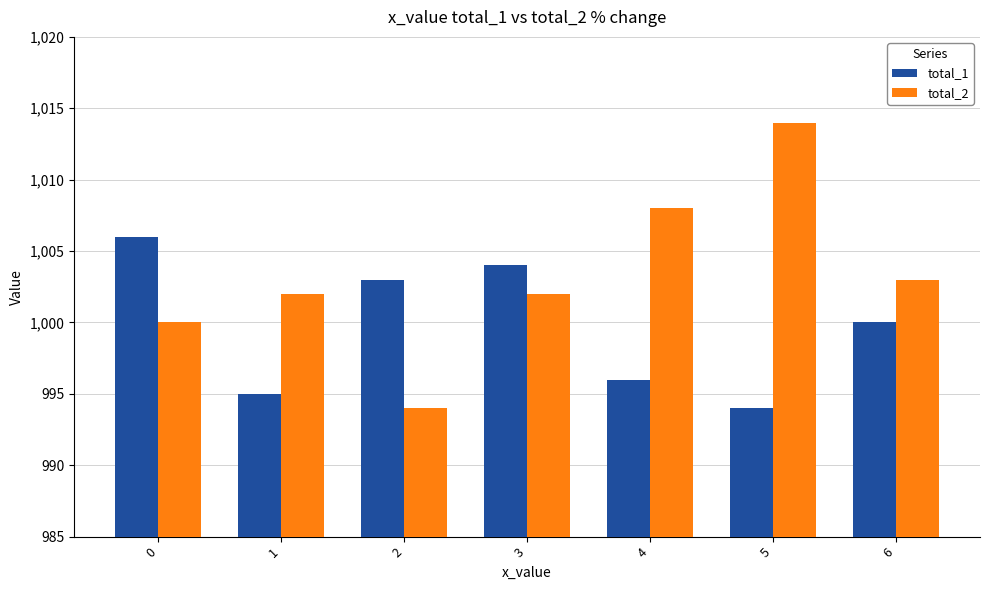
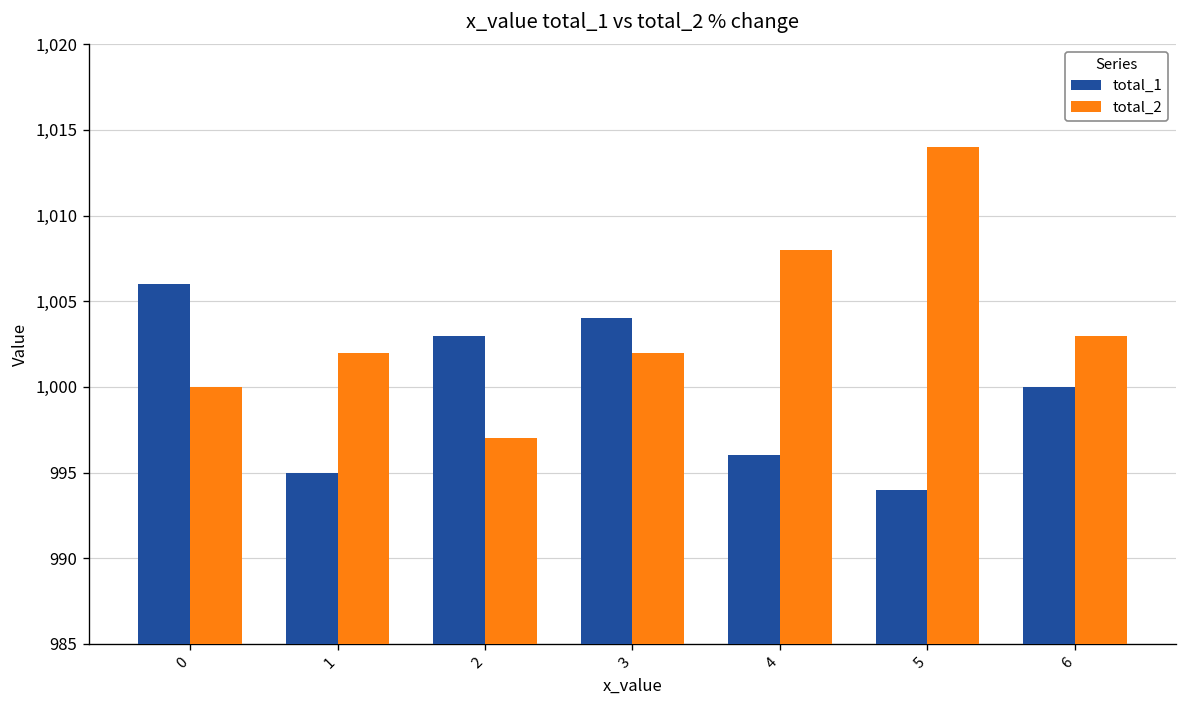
  {
    "total_1": {
      "0": "1,006",
      "1": "995",
      "2": "1,003",
      "3": "1,004",
      "4": "996",
      "5": "994",
      "6": "1,000"
    },
    "total_2": {
      "0": "1,000",
      "1": "1,002",
-     "2": "994",
+     "2": "997",
      "3": "1,002",
      "4": "1,008",
      "5": "1,014",
      "6": "1,003"
    }
  }
